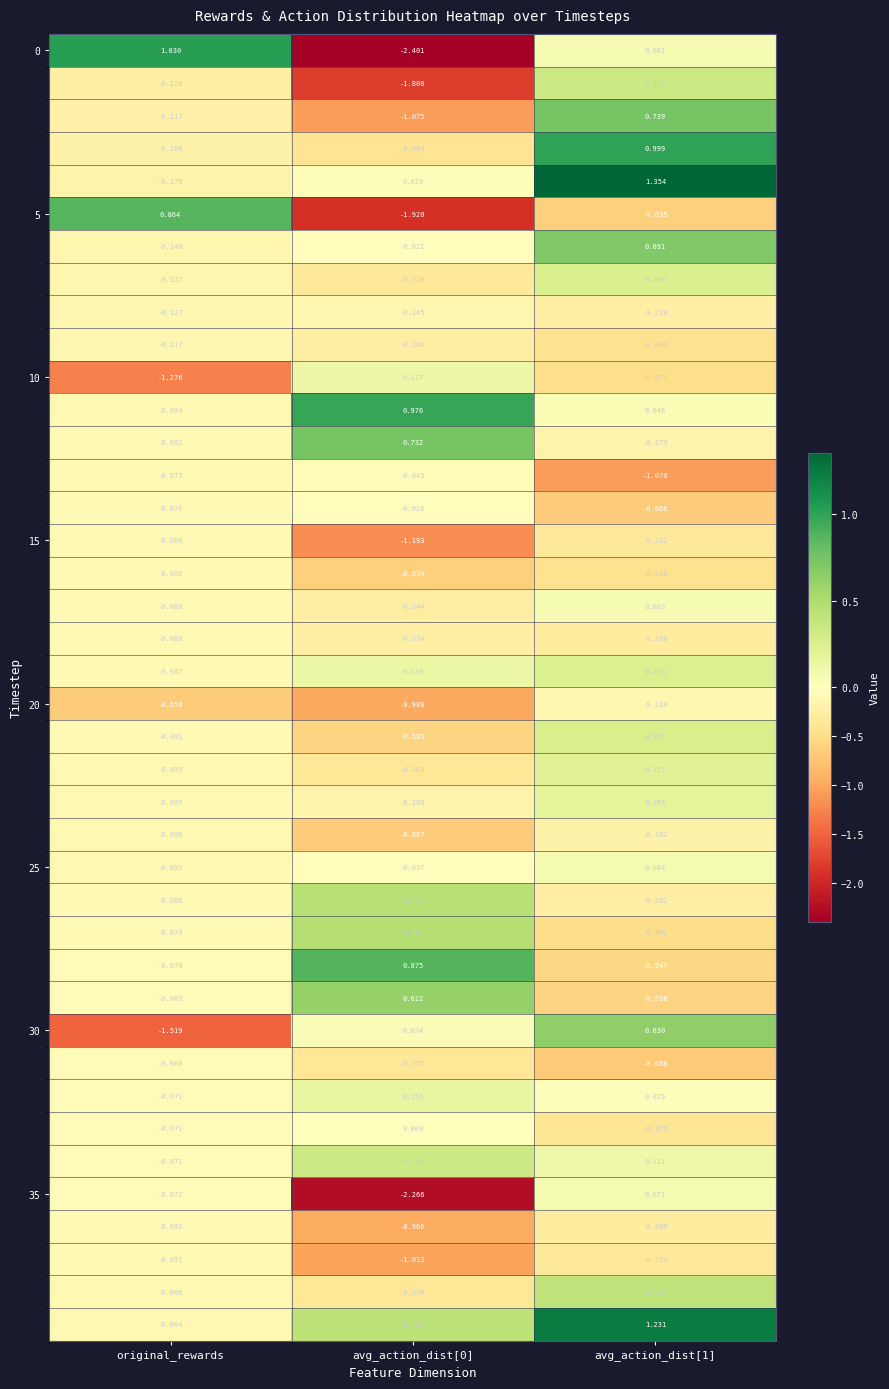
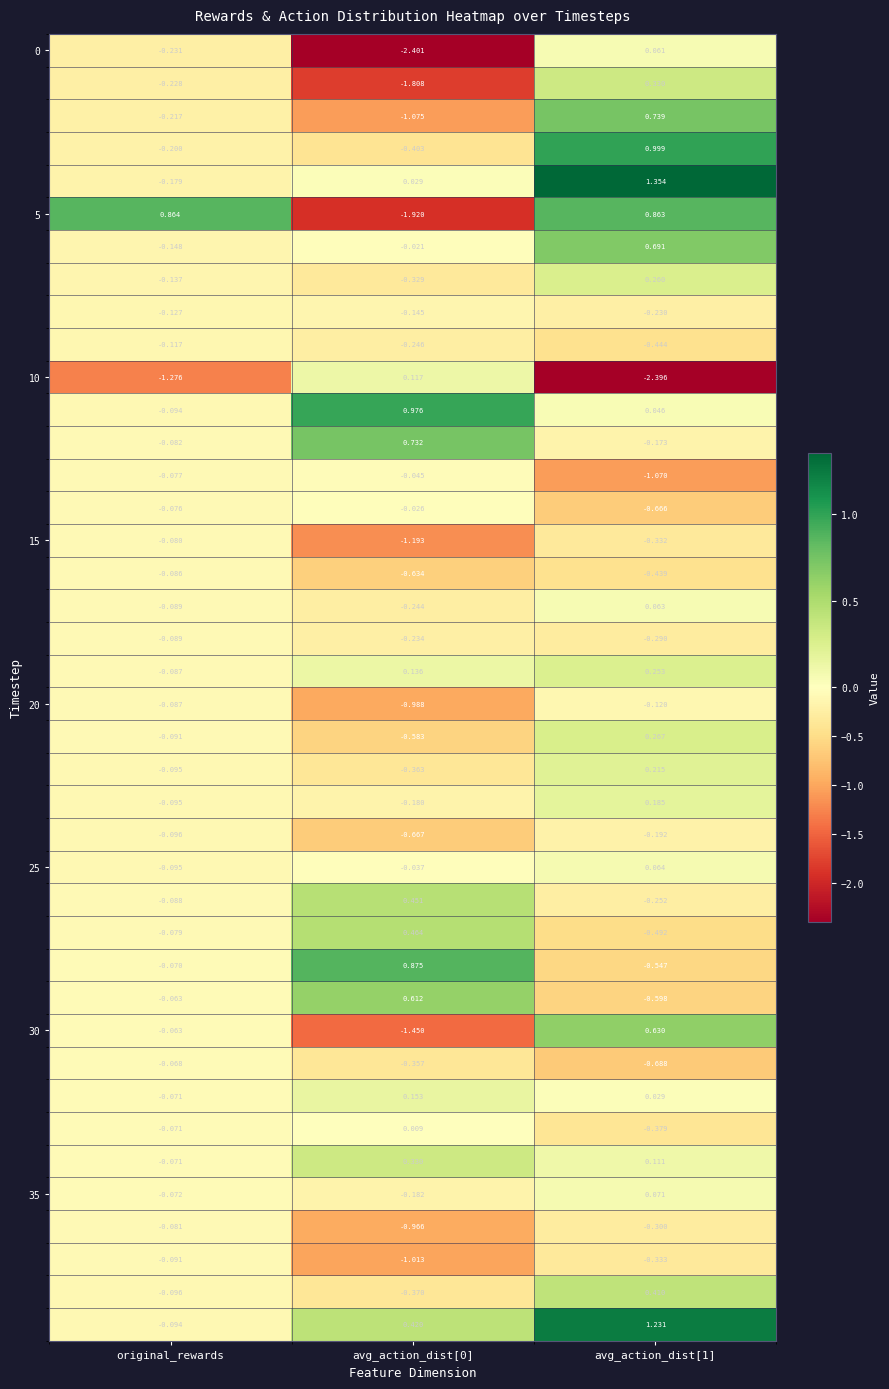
  {
    "0": {
-     "original_rewards": 1.030,
+     "original_rewards": -0.231,
      "avg_action_dist[0]": -2.401
    },
    "5": {
      "original_rewards": 0.864,
      "avg_action_dist[0]": -1.920,
-     "avg_action_dist[1]": -0.635
+     "avg_action_dist[1]": 0.863
    },
    "10": {
      "original_rewards": -1.276,
-     "avg_action_dist[1]": -0.471
+     "avg_action_dist[1]": -2.396
    },
    "15": {
      "original_rewards": -0.080,
      "avg_action_dist[0]": -1.193,
      "avg_action_dist[1]": -0.332
    },
    "20": {
-     "original_rewards": -0.658,
+     "original_rewards": -0.087,
      "avg_action_dist[0]": -0.988,
      "avg_action_dist[1]": -0.120
    },
    "25": {
      "original_rewards": -0.095,
      "avg_action_dist[0]": -0.037
    },
    "30": {
-     "original_rewards": -1.519,
-     "avg_action_dist[0]": 0.034,
+     "original_rewards": -0.063,
+     "avg_action_dist[0]": -1.450,
      "avg_action_dist[1]": 0.630
    },
    "35": {
      "original_rewards": -0.072,
-     "avg_action_dist[0]": -2.266
+     "avg_action_dist[0]": -0.182
    }
  }
